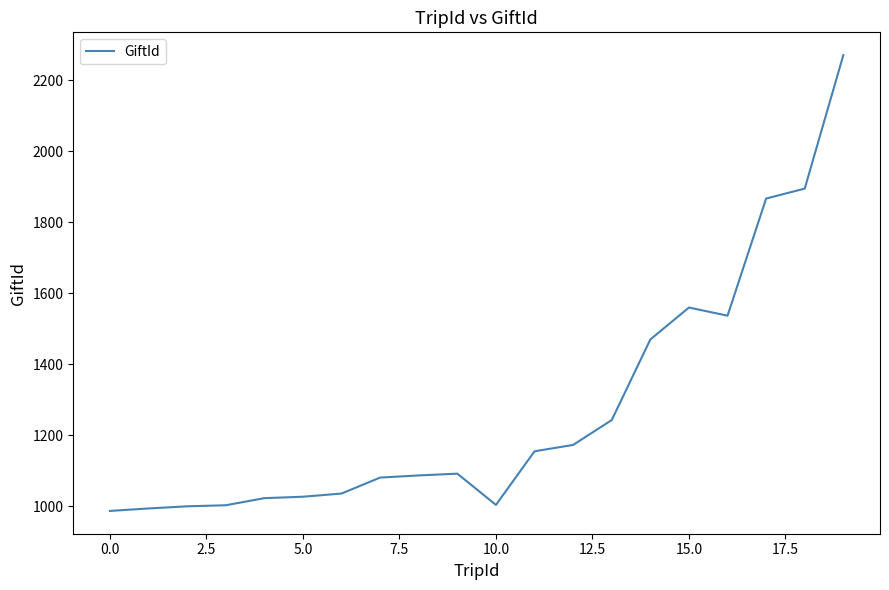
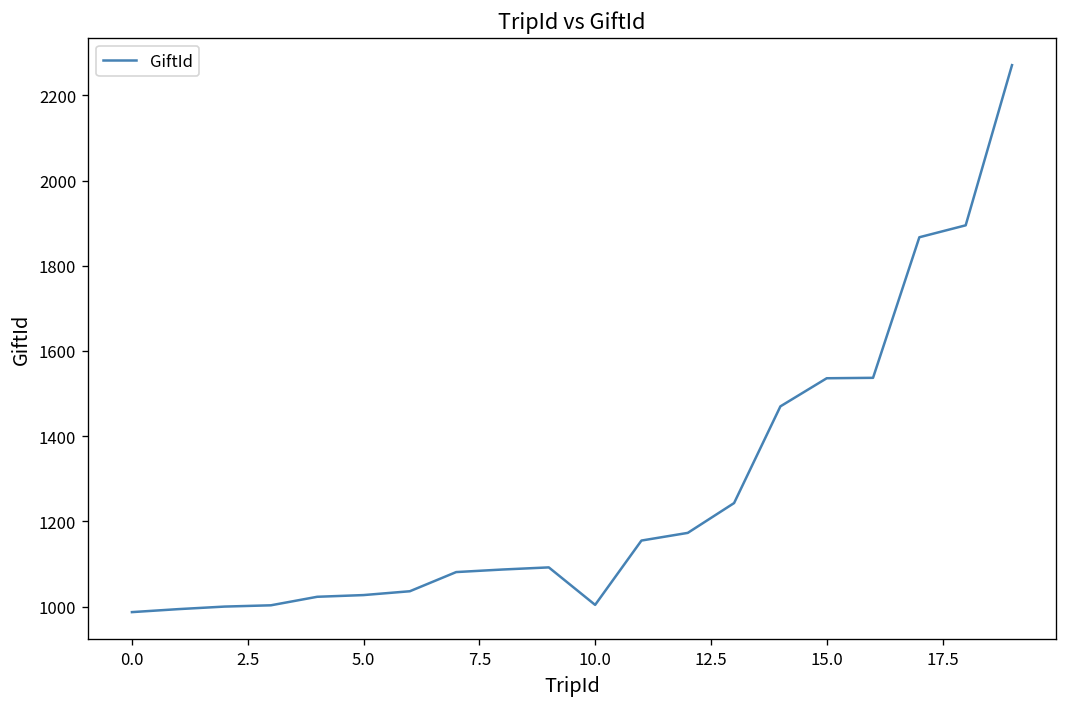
  {
    "0.0": 990,
    "5.0": 1030,
    "10.0": 1000,
-   "15.0": 1560
+   "15.0": 1540
  }
